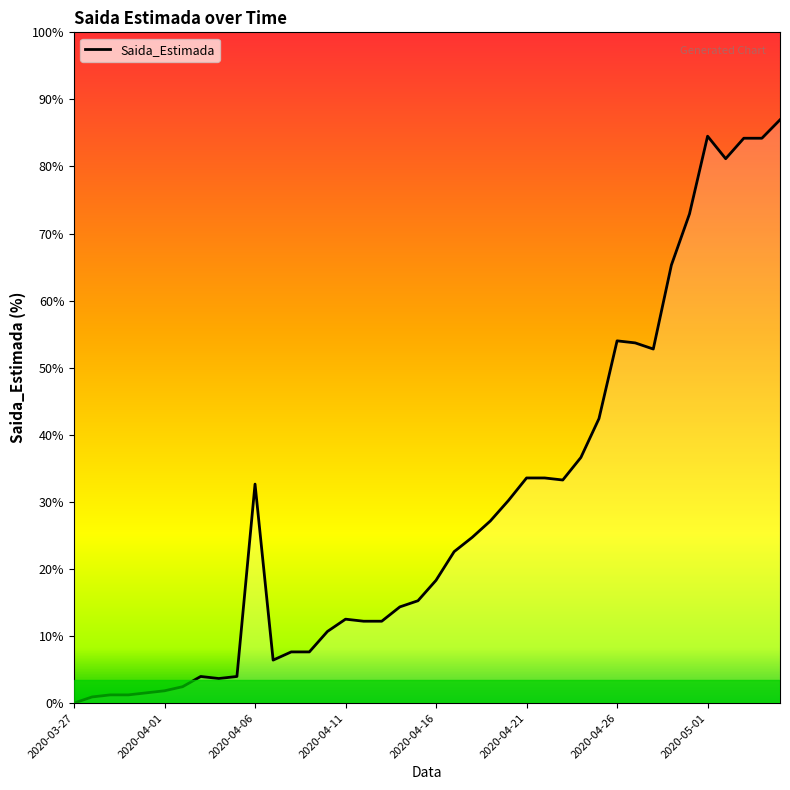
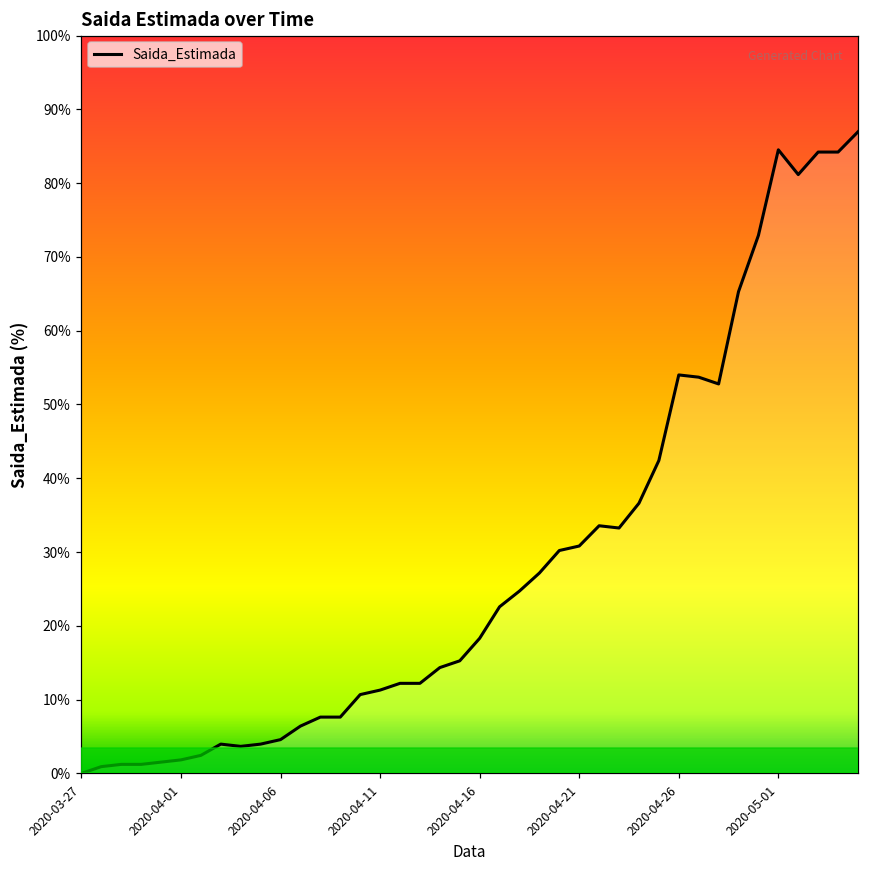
  {
-   "2020-04-06": "33%",
-   "2020-04-11": "13%",
+   "2020-04-06": "5%",
+   "2020-04-11": "11%",
    "2020-04-16": "18%",
-   "2020-04-21": "34%",
+   "2020-04-21": "31%",
    "2020-04-26": "54%",
    "2020-05-01": "85%"
  }
